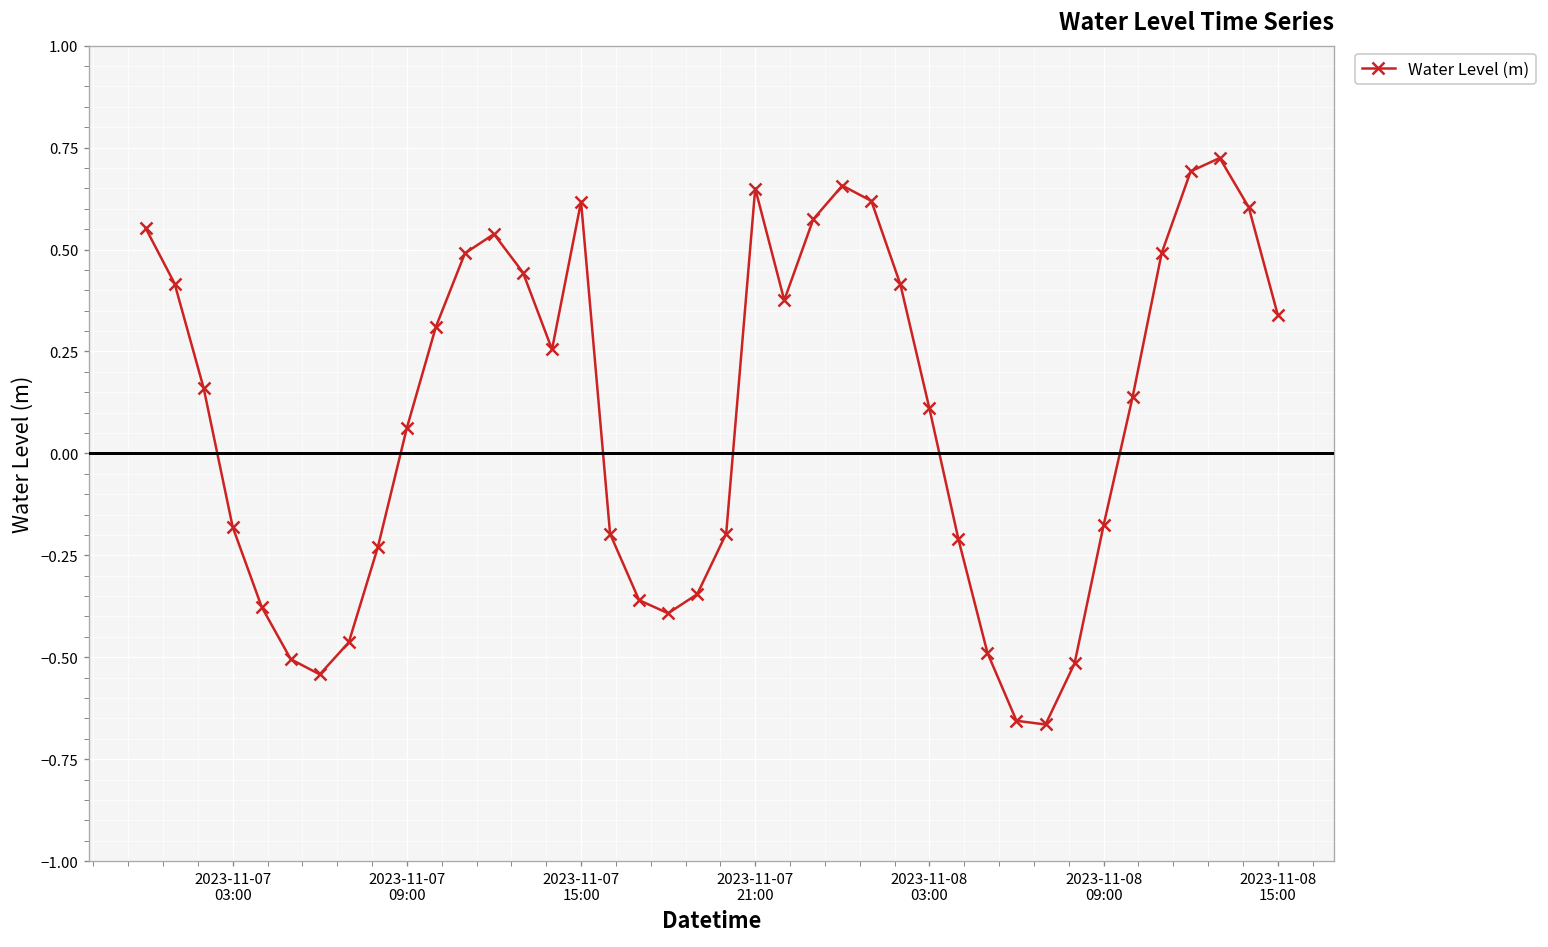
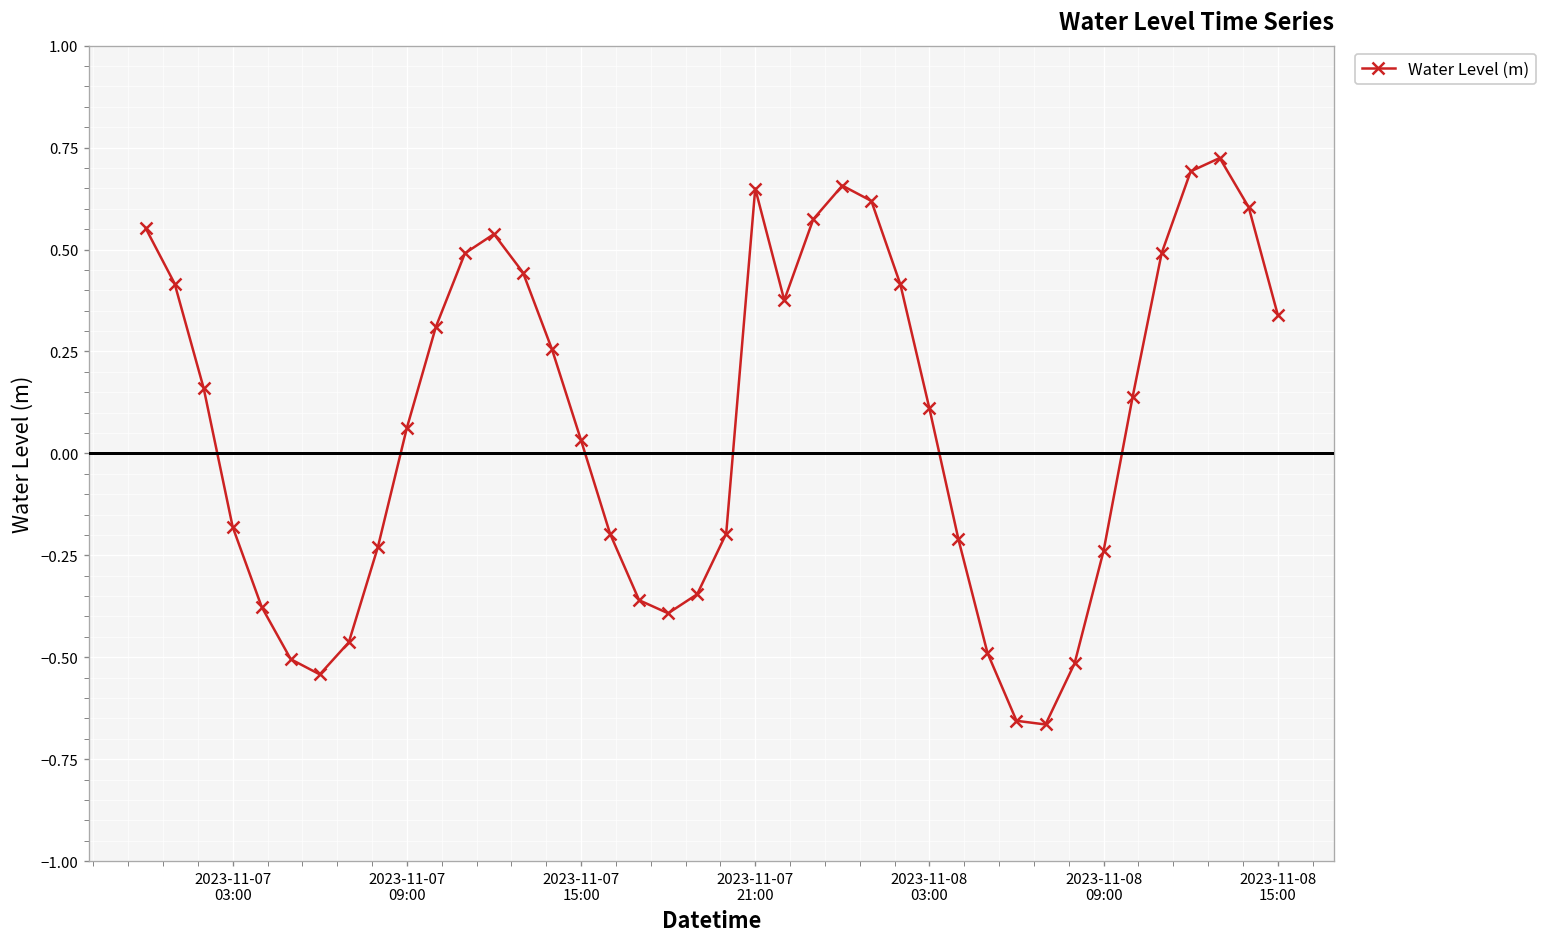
  {
    "2023-11-07 03:00": -0.18,
    "2023-11-07 09:00": 0.06,
-   "2023-11-07 15:00": 0.62,
+   "2023-11-07 15:00": 0.03,
    "2023-11-07 21:00": 0.65,
    "2023-11-08 03:00": 0.11,
-   "2023-11-08 09:00": -0.18,
+   "2023-11-08 09:00": -0.24,
    "2023-11-08 15:00": 0.34
  }
